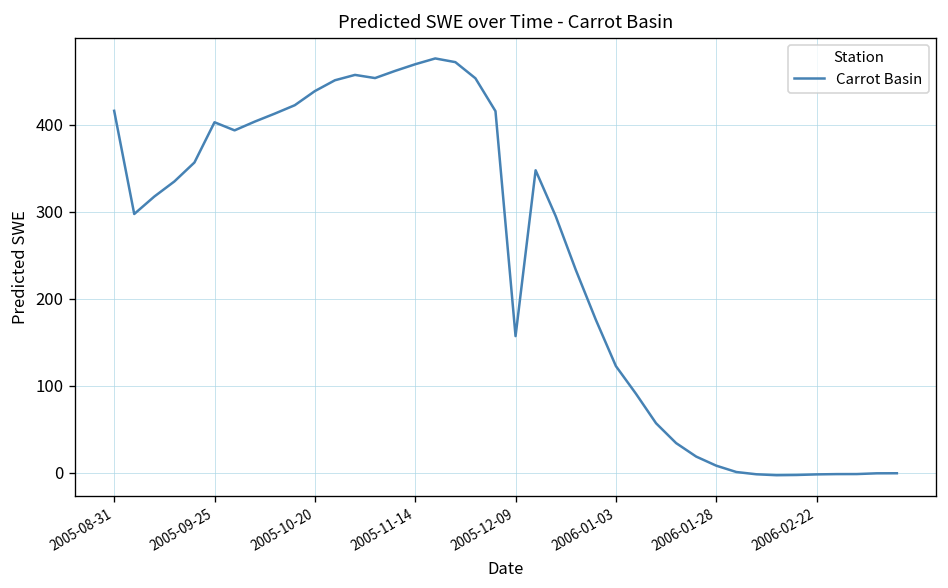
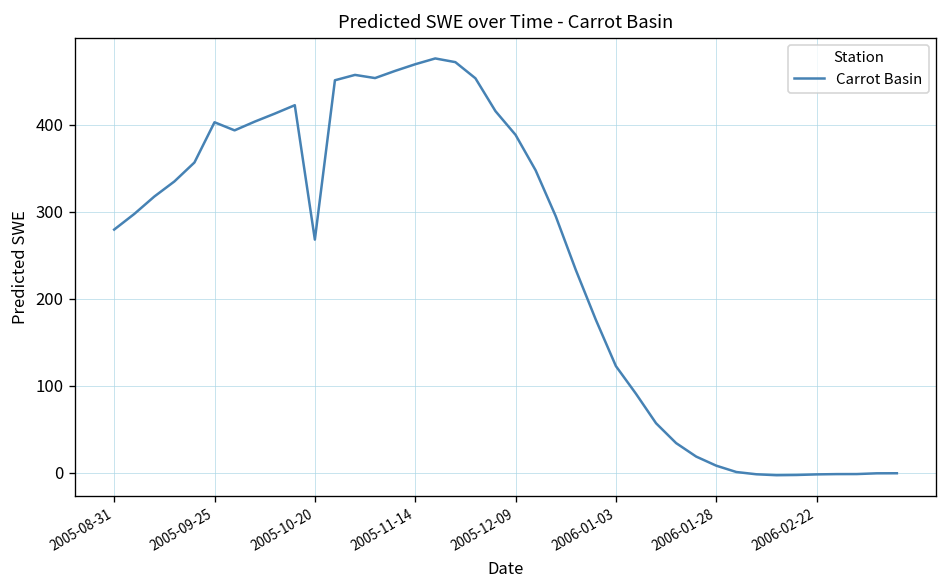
  {
-   "2005-08-31": 420,
+   "2005-08-31": 280,
    "2005-09-25": 400,
-   "2005-10-20": 440,
+   "2005-10-20": 270,
    "2005-11-14": 470,
-   "2005-12-09": 160,
+   "2005-12-09": 390,
    "2006-01-03": 120,
    "2006-01-28": 10,
    "2006-02-22": 0
  }
